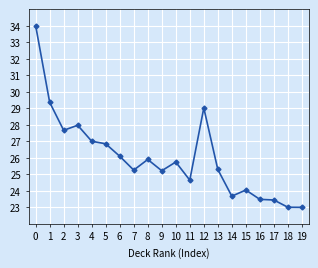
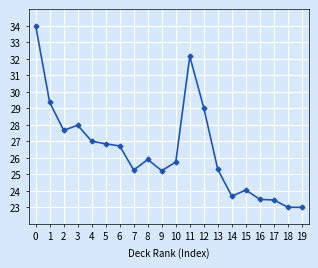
  {
    "0": 34.0,
    "1": 29.4,
    "2": 27.7,
    "3": 28.0,
    "4": 27.0,
    "5": 26.8,
-   "6": 26.1,
+   "6": 26.7,
    "7": 25.3,
    "8": 25.9,
    "9": 25.2,
    "10": 25.7,
-   "11": 24.6,
+   "11": 32.1,
    "12": 29.0,
    "13": 25.3,
    "14": 23.7,
    "15": 24.0,
    "16": 23.5,
    "17": 23.4,
    "18": 23.0,
    "19": 23.0
  }
